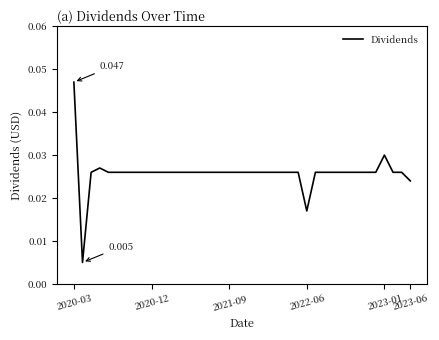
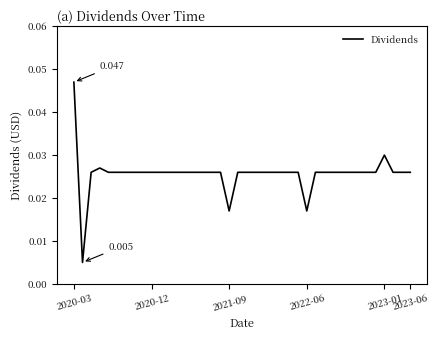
  {
    "2020-12": 0.026,
-   "2021-09": 0.026,
+   "2021-09": 0.017,
    "2022-06": 0.017,
    "2023-01": 0.030,
-   "2023-06": 0.024
+   "2023-06": 0.026
  }
